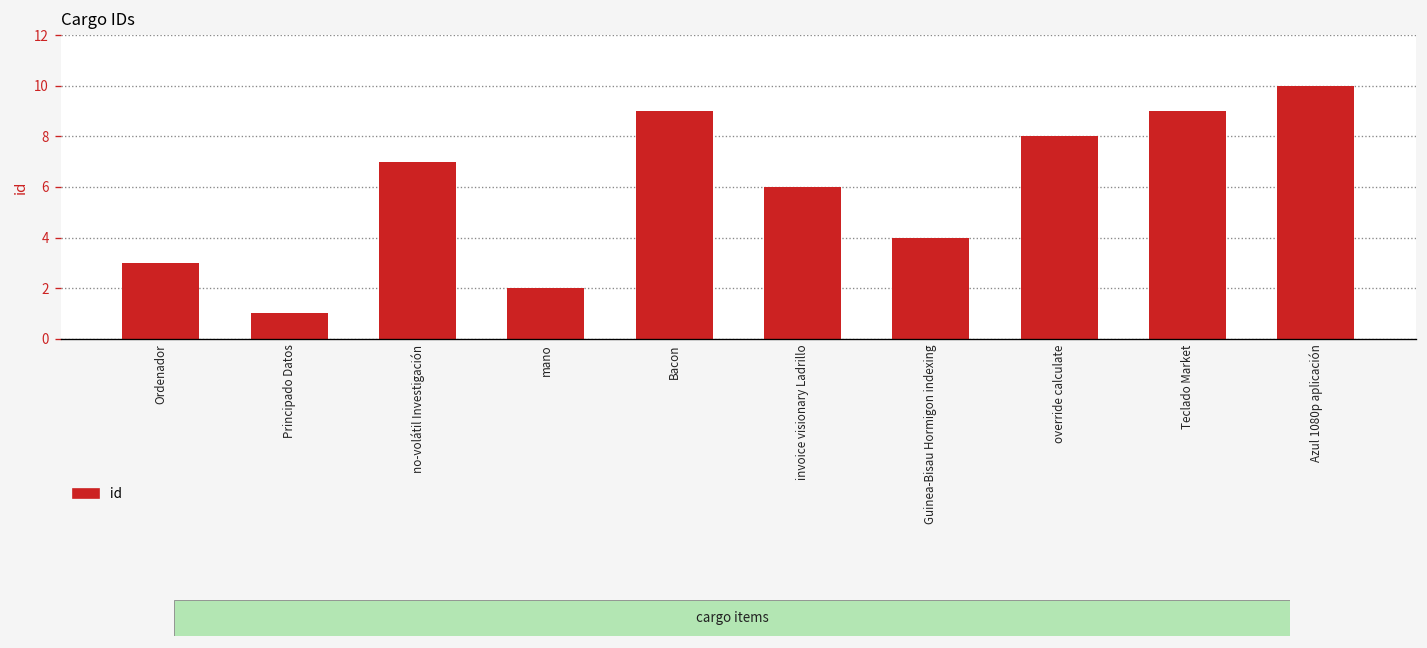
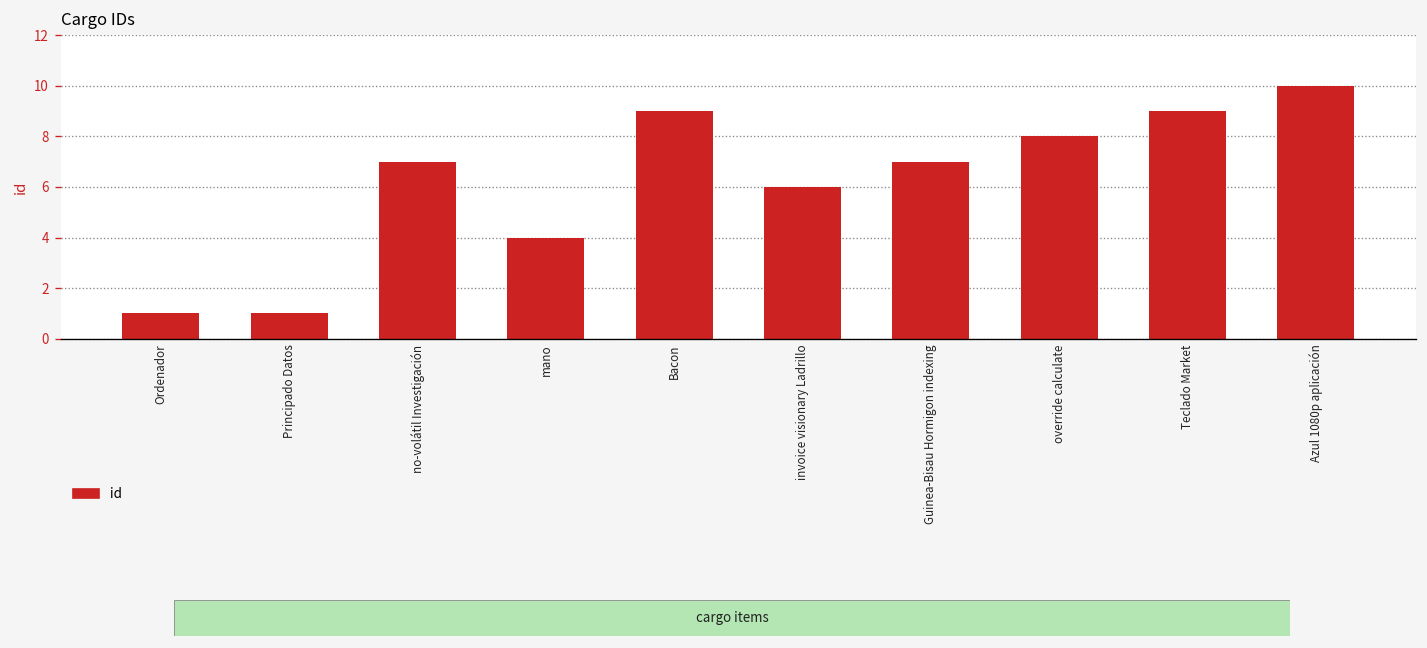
  {
-   "Ordenador": 3,
+   "Ordenador": 1,
    "Principado Datos": 1,
    "no-volátil Investigación": 7,
-   "mano": 2,
+   "mano": 4,
    "Bacon": 9,
    "invoice visionary Ladrillo": 6,
-   "Guinea-Bisau Hormigon indexing": 4,
+   "Guinea-Bisau Hormigon indexing": 7,
    "override calculate": 8,
    "Teclado Market": 9,
    "Azul 1080p aplicación": 10
  }
